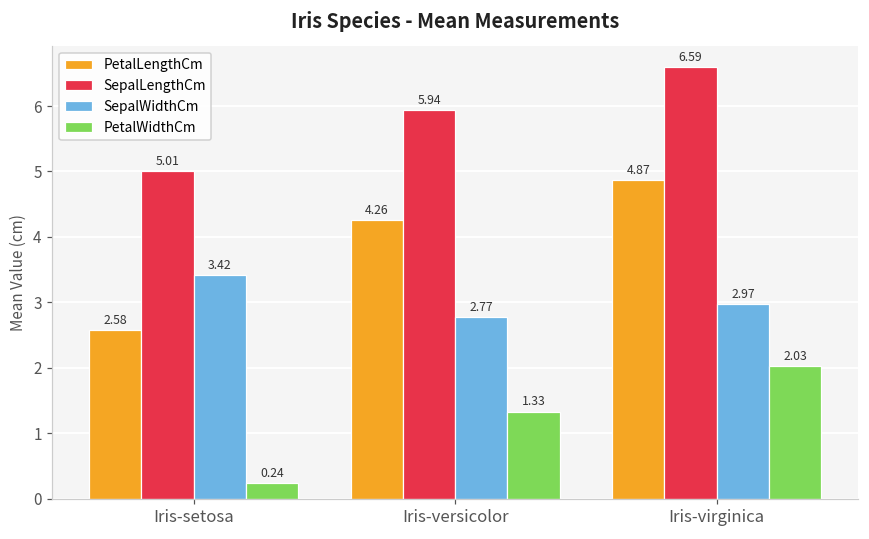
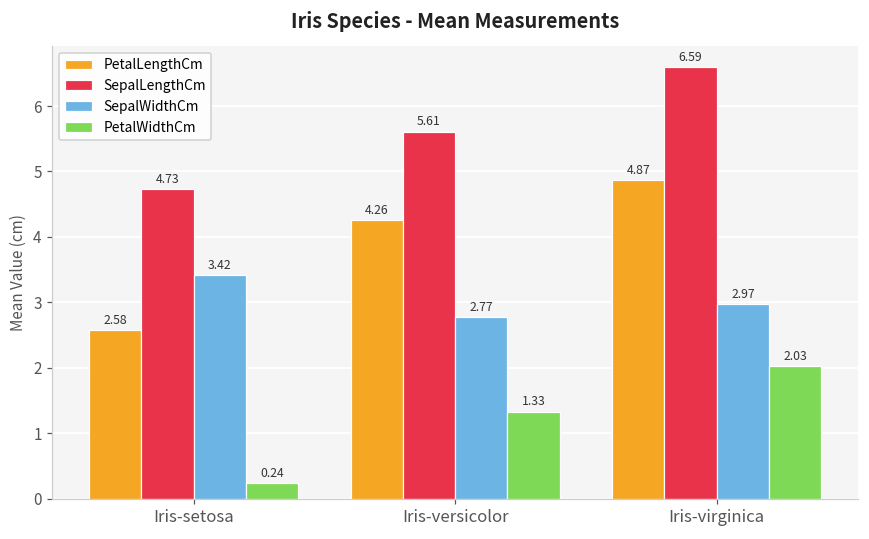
  {
    "PetalLengthCm": {
      "Iris-setosa": 2.58,
      "Iris-versicolor": 4.26,
      "Iris-virginica": 4.87
    },
    "SepalLengthCm": {
-     "Iris-setosa": 5.01,
-     "Iris-versicolor": 5.94,
+     "Iris-setosa": 4.73,
+     "Iris-versicolor": 5.61,
      "Iris-virginica": 6.59
    },
    "SepalWidthCm": {
      "Iris-setosa": 3.42,
      "Iris-versicolor": 2.77,
      "Iris-virginica": 2.97
    },
    "PetalWidthCm": {
      "Iris-setosa": 0.24,
      "Iris-versicolor": 1.33,
      "Iris-virginica": 2.03
    }
  }
